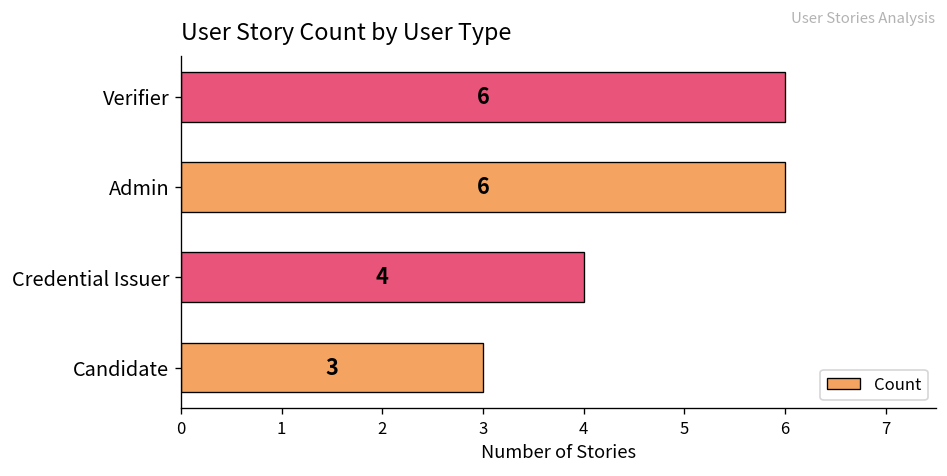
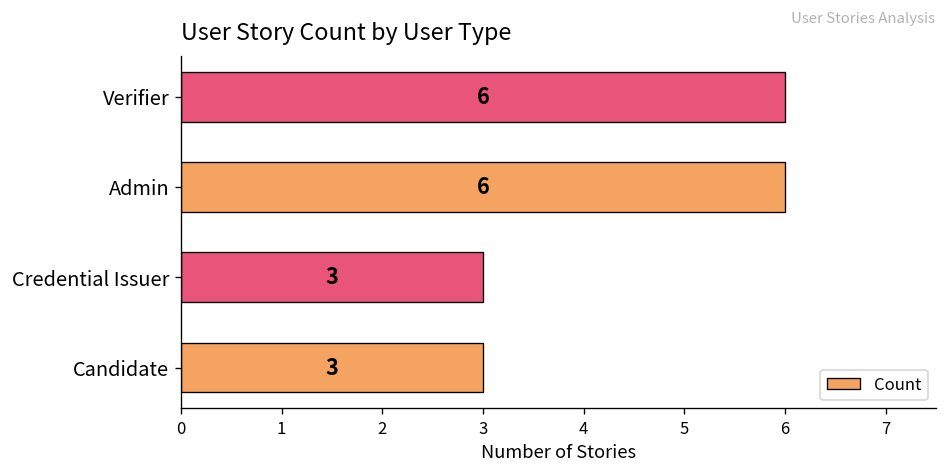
  {
    "Verifier": 6,
    "Admin": 6,
-   "Credential Issuer": 4,
+   "Credential Issuer": 3,
    "Candidate": 3
  }
